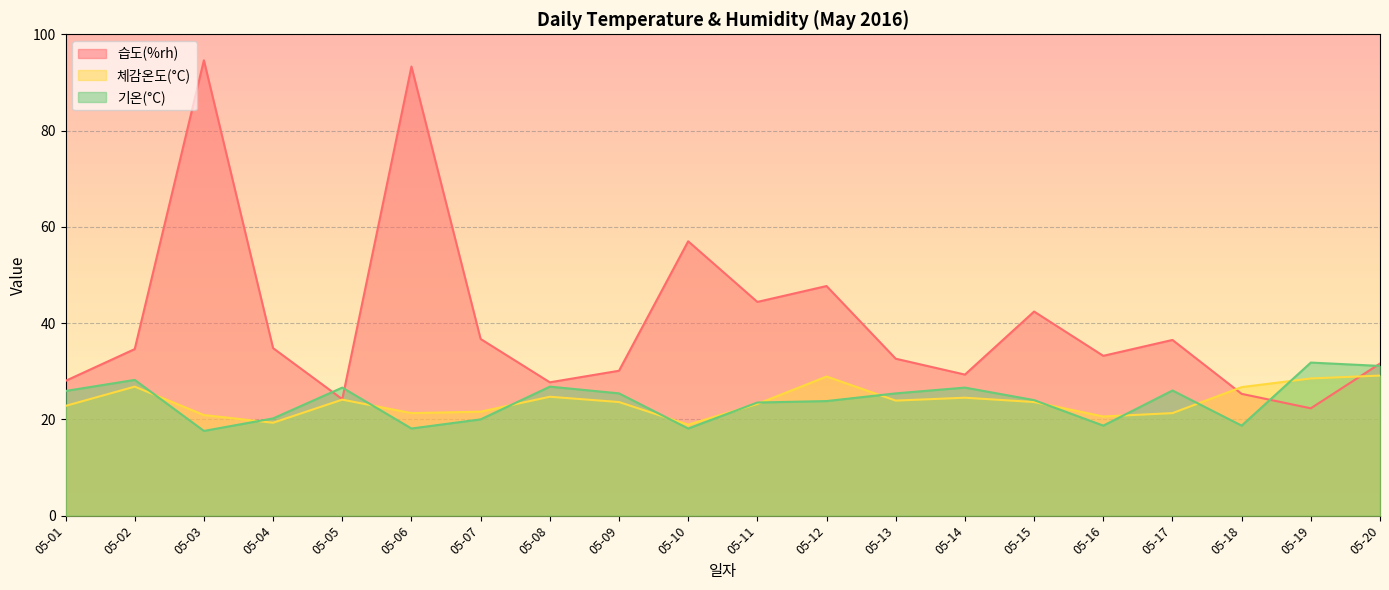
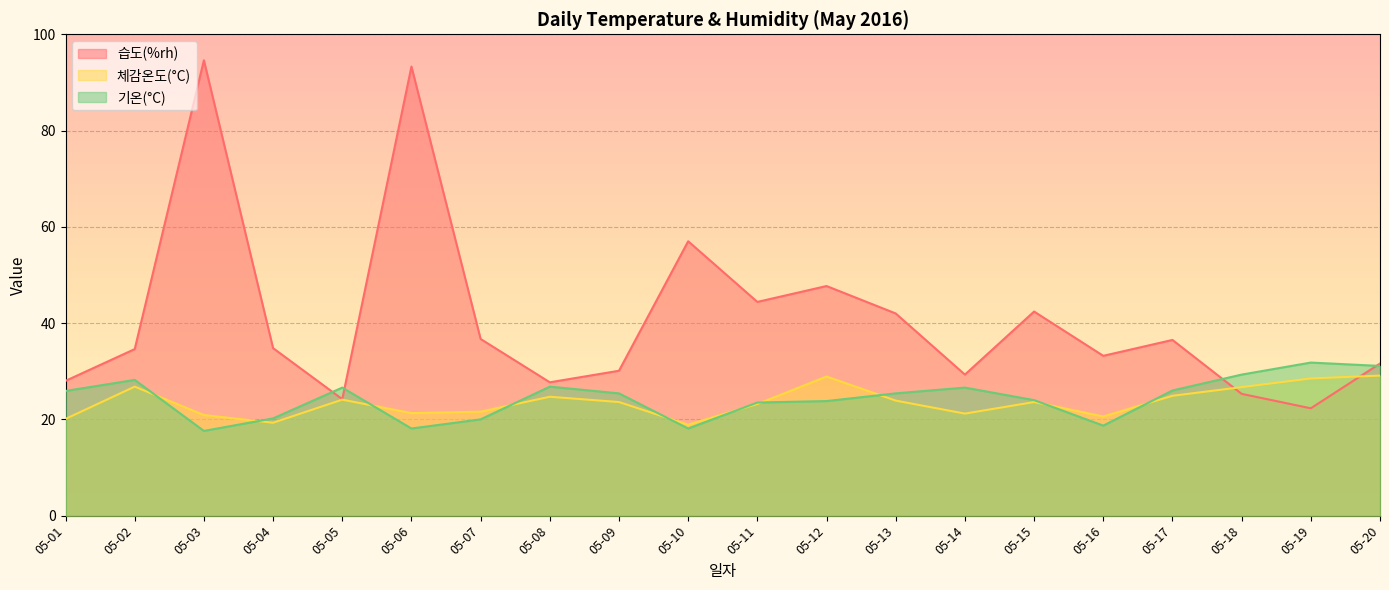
  {
    "습도(%rh)": {
      "05-01": 28,
      "05-02": 35,
      "05-03": 95,
      "05-04": 35,
      "05-06": 93,
      "05-07": 37,
      "05-08": 28,
      "05-09": 30,
      "05-10": 57,
      "05-11": 44,
      "05-12": 48,
-     "05-13": 33,
+     "05-13": 42,
      "05-14": 29,
      "05-15": 42,
      "05-16": 33,
      "05-17": 37,
      "05-18": 25,
      "05-19": 22
    },
    "체감온도(°C)": {
-     "05-01": 23,
+     "05-01": 20,
      "05-02": 27,
      "05-03": 21,
      "05-04": 19,
      "05-06": 21,
      "05-07": 22,
      "05-08": 25,
      "05-09": 24,
      "05-10": 19,
      "05-12": 29,
      "05-13": 24,
-     "05-14": 25,
+     "05-14": 21,
      "05-16": 21,
-     "05-17": 21,
+     "05-17": 25,
      "05-18": 27,
      "05-19": 29,
      "05-20": 29
    },
    "기온(°C)": {
      "05-01": 26,
      "05-02": 28,
      "05-03": 18,
      "05-04": 20,
      "05-05": 27,
      "05-06": 18,
      "05-07": 20,
      "05-08": 27,
      "05-09": 25,
      "05-10": 18,
      "05-12": 24,
      "05-13": 25,
      "05-14": 27,
      "05-16": 19,
      "05-17": 26,
-     "05-18": 19,
+     "05-18": 29,
      "05-19": 32
    }
  }
